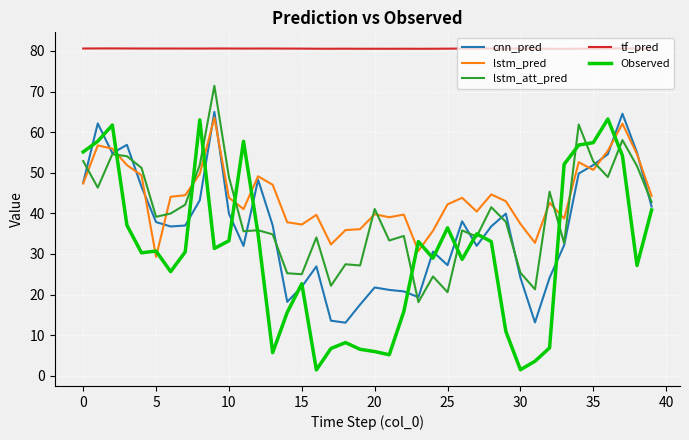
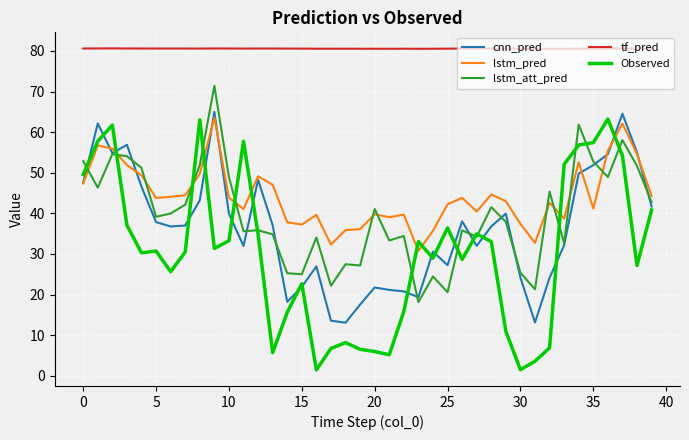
  {
    "cnn_pred": {
      "5": 38,
      "10": 40,
      "15": 22,
      "20": 22,
      "25": 27,
      "30": 24,
      "35": 52
    },
    "lstm_pred": {
-     "5": 29,
+     "5": 44,
      "10": 44,
      "15": 37,
      "20": 40,
      "25": 42,
      "30": 37,
-     "35": 51
+     "35": 41
    },
    "lstm_att_pred": {
      "0": 53,
      "5": 39,
      "10": 49,
      "15": 25,
      "20": 41,
      "25": 21,
      "30": 25,
      "35": 53
    },
    "tf_pred": {
      "0": 81,
      "5": 81,
      "10": 81,
      "15": 81,
      "20": 81,
      "25": 81
    },
    "Observed": {
-     "0": 55,
+     "0": 50,
      "5": 31,
      "10": 33,
      "15": 23,
      "20": 6,
      "25": 36,
      "30": 1,
      "35": 57
    }
  }
